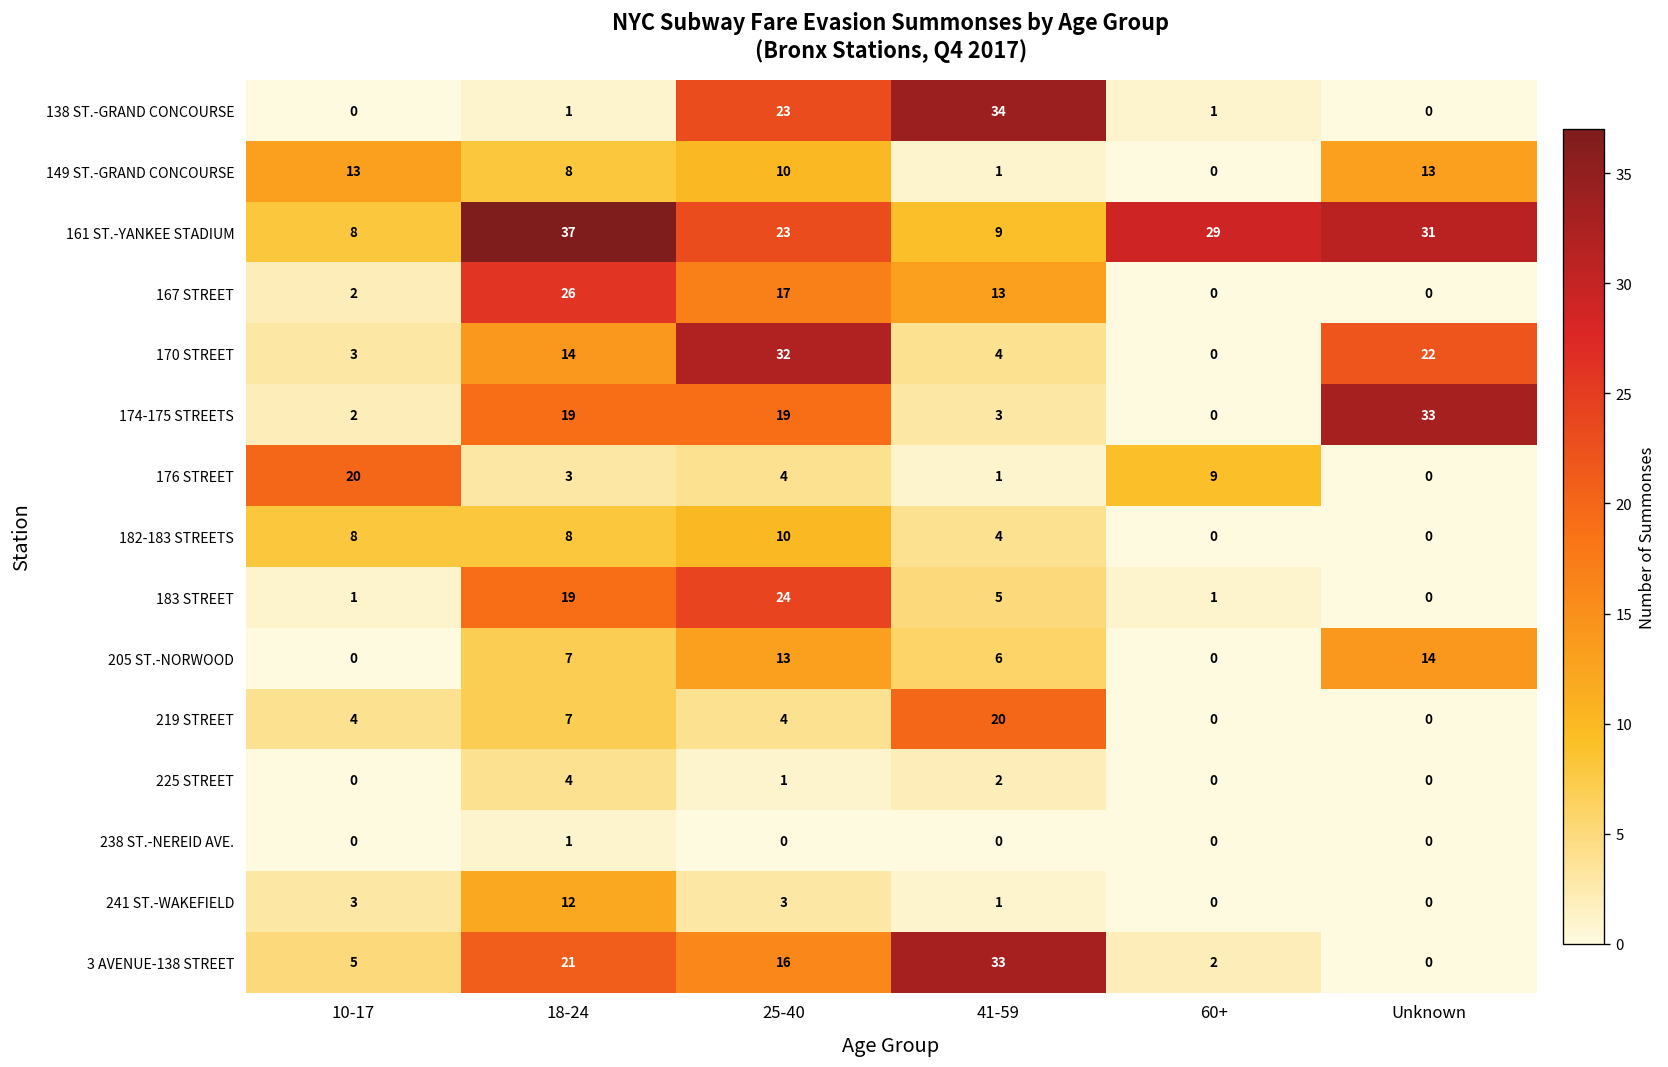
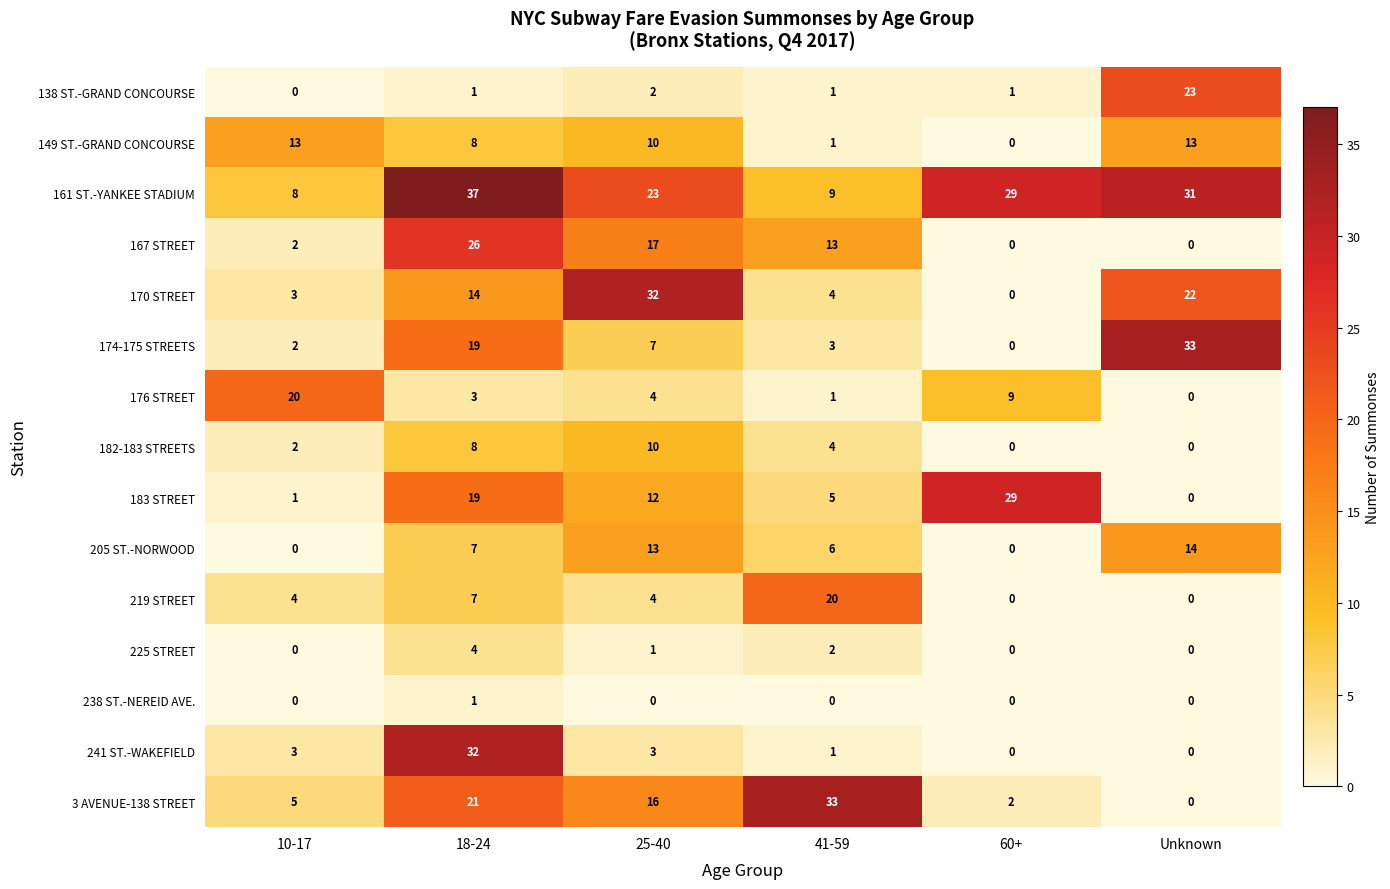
  {
    "138 ST.-GRAND CONCOURSE": {
      "10-17": 0,
      "18-24": 1,
-     "25-40": 23,
-     "41-59": 34,
+     "25-40": 2,
+     "41-59": 1,
      "60+": 1,
-     "Unknown": 0
+     "Unknown": 23
    },
    "149 ST.-GRAND CONCOURSE": {
      "10-17": 13,
      "18-24": 8,
      "25-40": 10,
      "41-59": 1,
      "60+": 0,
      "Unknown": 13
    },
    "161 ST.-YANKEE STADIUM": {
      "10-17": 8,
      "18-24": 37,
      "25-40": 23,
      "41-59": 9,
      "60+": 29,
      "Unknown": 31
    },
    "167 STREET": {
      "10-17": 2,
      "18-24": 26,
      "25-40": 17,
      "41-59": 13,
      "60+": 0,
      "Unknown": 0
    },
    "170 STREET": {
      "10-17": 3,
      "18-24": 14,
      "25-40": 32,
      "41-59": 4,
      "60+": 0,
      "Unknown": 22
    },
    "174-175 STREETS": {
      "10-17": 2,
      "18-24": 19,
-     "25-40": 19,
+     "25-40": 7,
      "41-59": 3,
      "60+": 0,
      "Unknown": 33
    },
    "176 STREET": {
      "10-17": 20,
      "18-24": 3,
      "25-40": 4,
      "41-59": 1,
      "60+": 9,
      "Unknown": 0
    },
    "182-183 STREETS": {
-     "10-17": 8,
+     "10-17": 2,
      "18-24": 8,
      "25-40": 10,
      "41-59": 4,
      "60+": 0,
      "Unknown": 0
    },
    "183 STREET": {
      "10-17": 1,
      "18-24": 19,
-     "25-40": 24,
+     "25-40": 12,
      "41-59": 5,
-     "60+": 1,
+     "60+": 29,
      "Unknown": 0
    },
    "205 ST.-NORWOOD": {
      "10-17": 0,
      "18-24": 7,
      "25-40": 13,
      "41-59": 6,
      "60+": 0,
      "Unknown": 14
    },
    "219 STREET": {
      "10-17": 4,
      "18-24": 7,
      "25-40": 4,
      "41-59": 20,
      "60+": 0,
      "Unknown": 0
    },
    "225 STREET": {
      "10-17": 0,
      "18-24": 4,
      "25-40": 1,
      "41-59": 2,
      "60+": 0,
      "Unknown": 0
    },
    "238 ST.-NEREID AVE.": {
      "10-17": 0,
      "18-24": 1,
      "25-40": 0,
      "41-59": 0,
      "60+": 0,
      "Unknown": 0
    },
    "241 ST.-WAKEFIELD": {
      "10-17": 3,
-     "18-24": 12,
+     "18-24": 32,
      "25-40": 3,
      "41-59": 1,
      "60+": 0,
      "Unknown": 0
    },
    "3 AVENUE-138 STREET": {
      "10-17": 5,
      "18-24": 21,
      "25-40": 16,
      "41-59": 33,
      "60+": 2,
      "Unknown": 0
    }
  }
